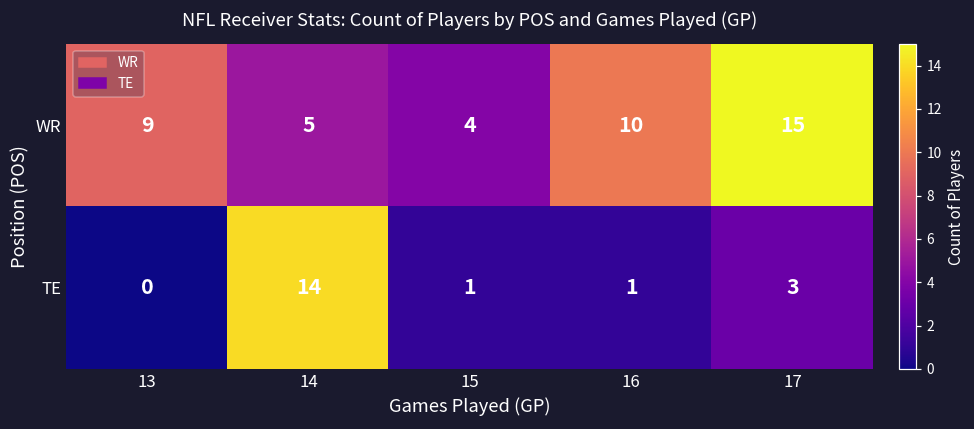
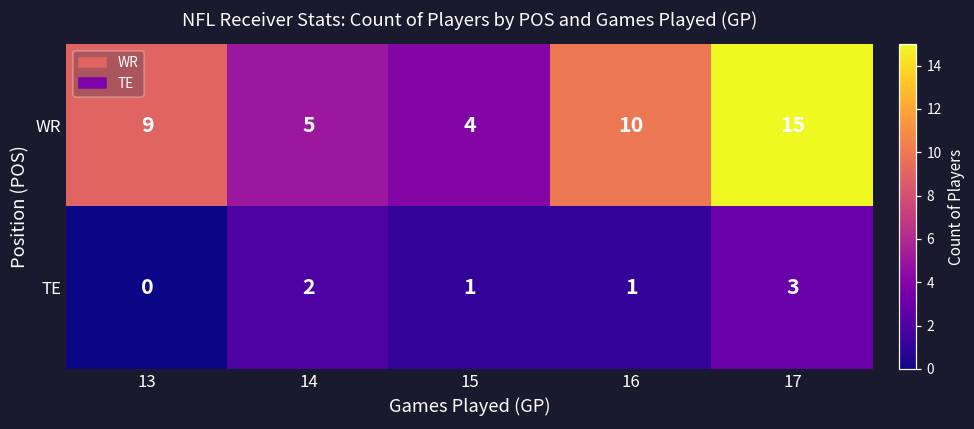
  {
    "WR": {
      "13": 9,
      "14": 5,
      "15": 4,
      "16": 10,
      "17": 15
    },
    "TE": {
      "13": 0,
-     "14": 14,
+     "14": 2,
      "15": 1,
      "16": 1,
      "17": 3
    }
  }
